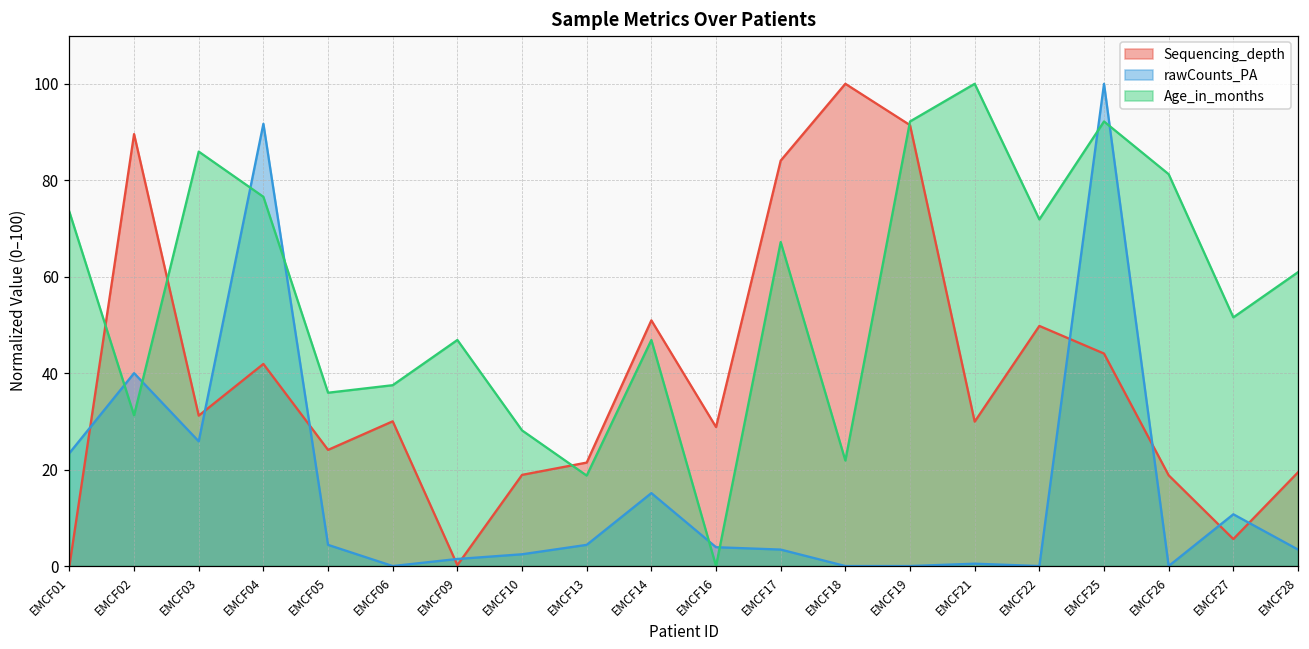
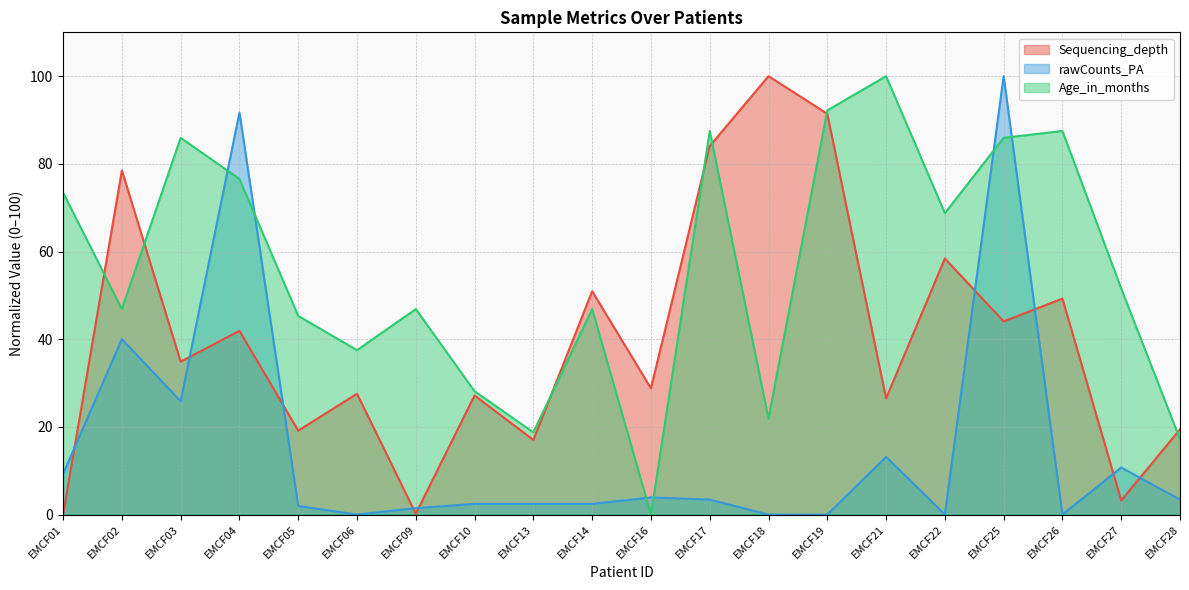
  {
    "Sequencing_depth": {
      "EMCF01": 0,
-     "EMCF02": 90,
-     "EMCF03": 31,
+     "EMCF02": 79,
+     "EMCF03": 35,
      "EMCF04": 42,
-     "EMCF05": 24,
-     "EMCF06": 30,
+     "EMCF05": 19,
+     "EMCF06": 28,
      "EMCF09": 0,
-     "EMCF10": 19,
-     "EMCF13": 21,
+     "EMCF10": 27,
+     "EMCF13": 17,
      "EMCF14": 51,
      "EMCF16": 29,
      "EMCF17": 84,
      "EMCF18": 100,
      "EMCF19": 91,
-     "EMCF21": 30,
-     "EMCF22": 50,
+     "EMCF21": 26,
+     "EMCF22": 58,
      "EMCF25": 44,
-     "EMCF26": 19,
-     "EMCF27": 6,
+     "EMCF26": 49,
+     "EMCF27": 3,
      "EMCF28": 19
    },
    "rawCounts_PA": {
-     "EMCF01": 23,
+     "EMCF01": 9,
      "EMCF02": 40,
      "EMCF03": 26,
      "EMCF04": 92,
-     "EMCF05": 4,
+     "EMCF05": 2,
      "EMCF06": 0,
      "EMCF09": 1,
      "EMCF10": 2,
-     "EMCF13": 4,
-     "EMCF14": 15,
+     "EMCF13": 2,
+     "EMCF14": 2,
      "EMCF16": 4,
      "EMCF17": 3,
      "EMCF18": 0,
      "EMCF19": 0,
-     "EMCF21": 0,
+     "EMCF21": 13,
      "EMCF22": 0,
      "EMCF25": 100,
      "EMCF26": 0,
      "EMCF27": 11,
      "EMCF28": 3
    },
    "Age_in_months": {
      "EMCF01": 73,
-     "EMCF02": 31,
+     "EMCF02": 47,
      "EMCF03": 86,
      "EMCF04": 77,
-     "EMCF05": 36,
+     "EMCF05": 45,
      "EMCF06": 38,
      "EMCF09": 47,
      "EMCF10": 28,
      "EMCF13": 19,
      "EMCF14": 47,
      "EMCF16": 0,
-     "EMCF17": 67,
+     "EMCF17": 88,
      "EMCF18": 22,
      "EMCF19": 92,
      "EMCF21": 100,
-     "EMCF22": 72,
-     "EMCF25": 92,
-     "EMCF26": 81,
+     "EMCF22": 69,
+     "EMCF25": 86,
+     "EMCF26": 88,
      "EMCF27": 52,
-     "EMCF28": 61
+     "EMCF28": 17
    }
  }
